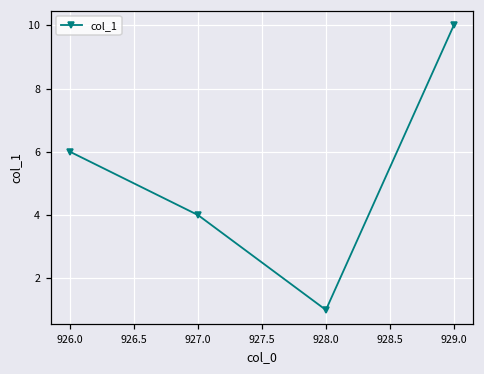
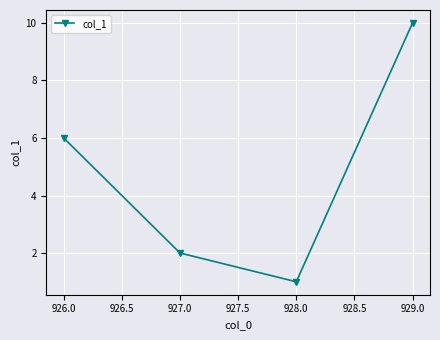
  {
    "926.0": 6,
-   "927.0": 4,
+   "927.0": 2,
    "928.0": 1,
    "929.0": 10
  }
